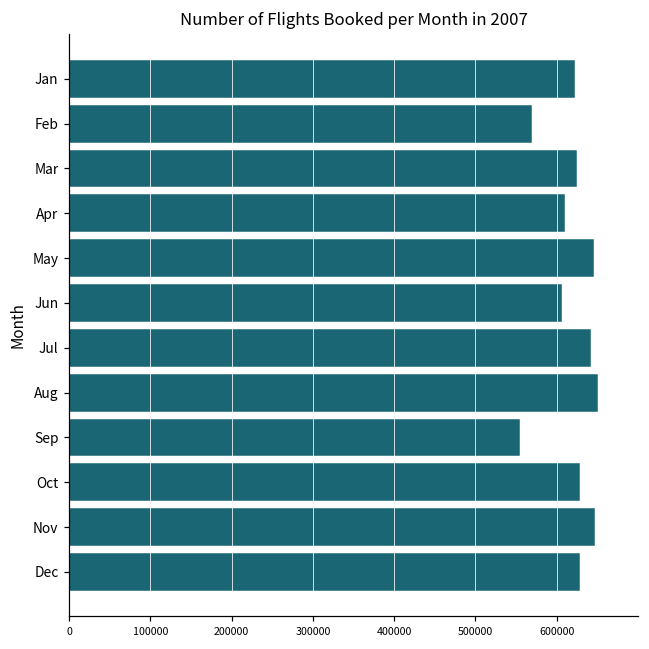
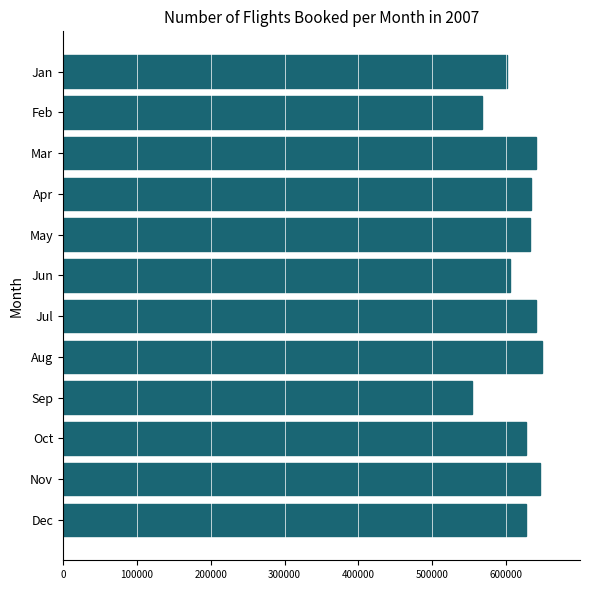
  {
-   "Jan": 620000,
+   "Jan": 600000,
    "Feb": 570000,
-   "Mar": 620000,
-   "Apr": 610000,
-   "May": 640000,
+   "Mar": 640000,
+   "Apr": 630000,
+   "May": 630000,
    "Jun": 610000,
    "Jul": 640000,
    "Aug": 650000,
    "Sep": 550000,
    "Oct": 630000,
    "Nov": 650000,
    "Dec": 630000
  }
